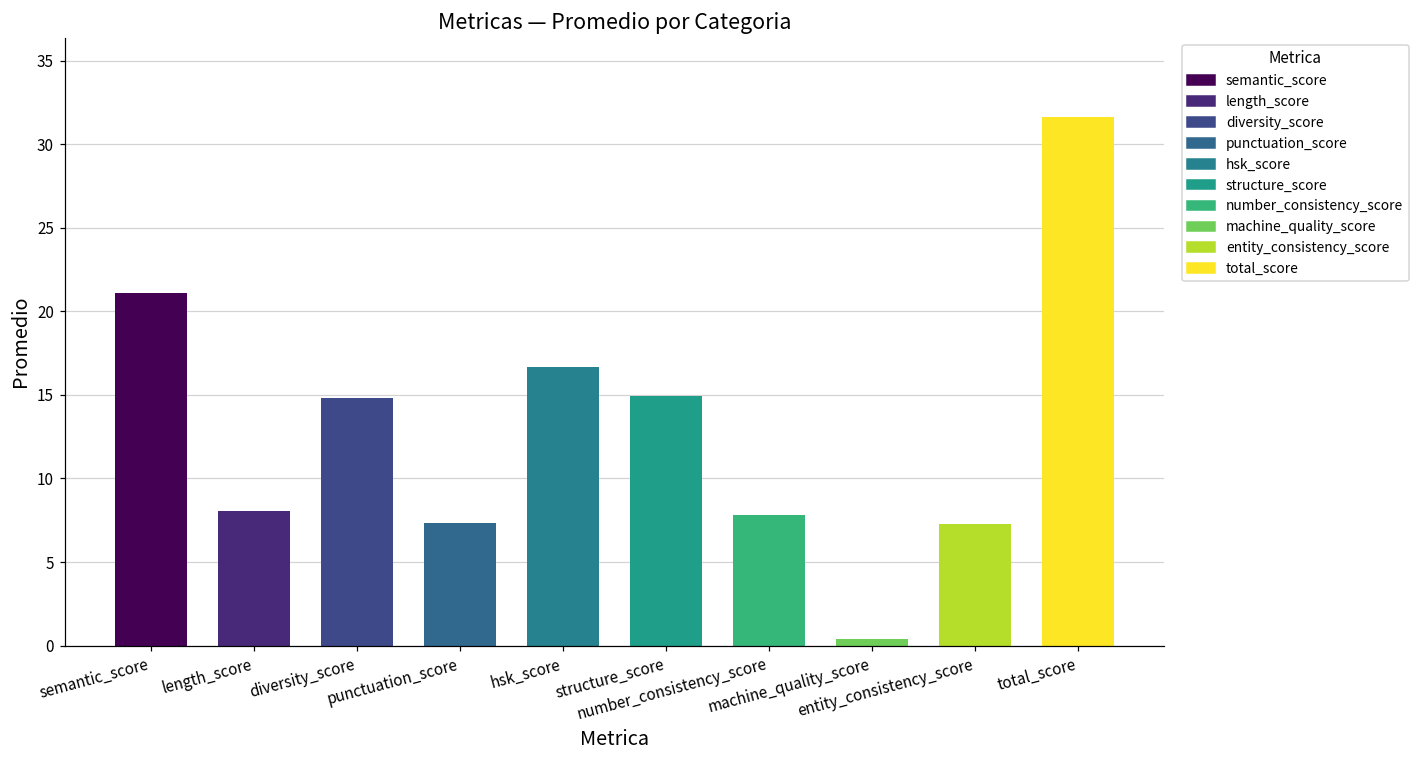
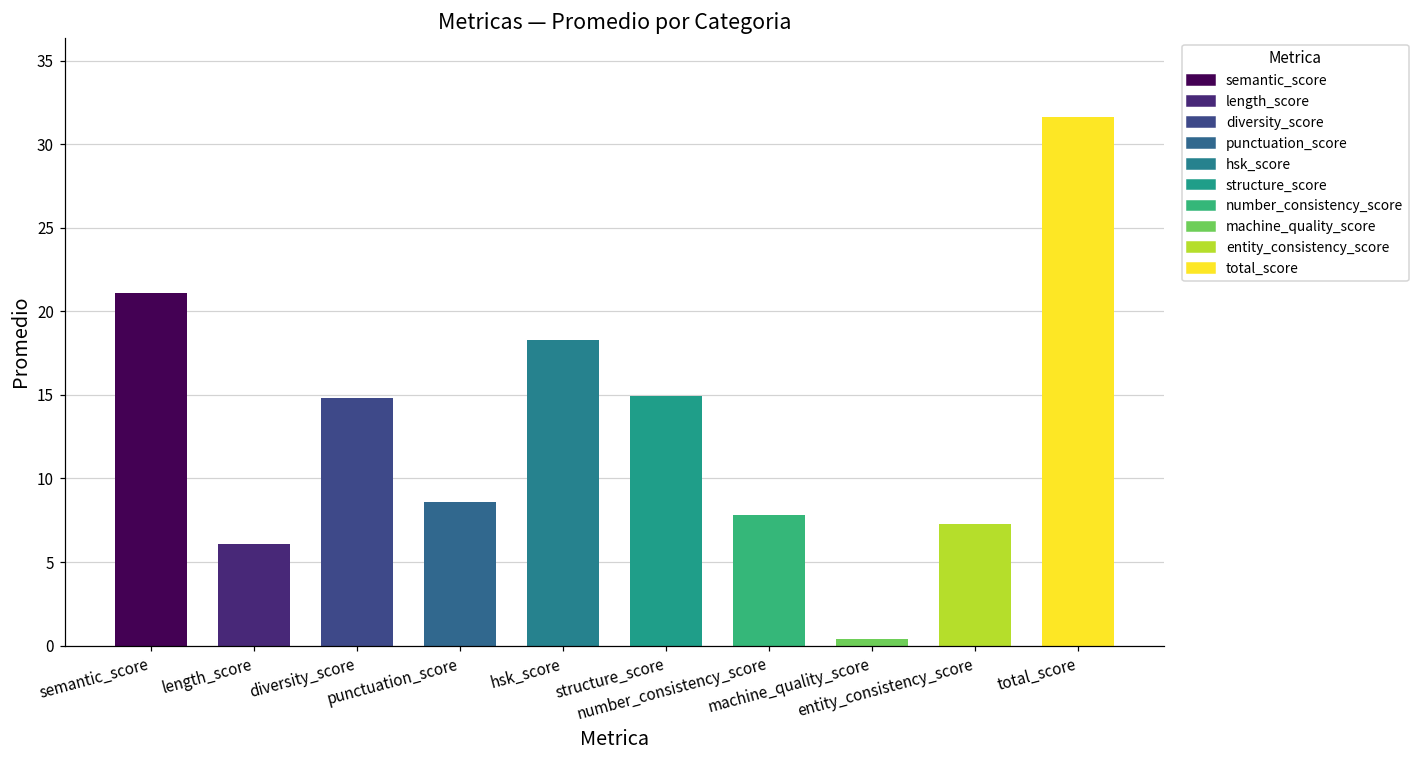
  {
    "semantic_score": 21.1,
-   "length_score": 8.0,
+   "length_score": 6.1,
    "diversity_score": 14.8,
-   "punctuation_score": 7.3,
-   "hsk_score": 16.7,
+   "punctuation_score": 8.6,
+   "hsk_score": 18.3,
    "structure_score": 14.9,
    "number_consistency_score": 7.8,
    "machine_quality_score": 0.4,
    "entity_consistency_score": 7.3,
    "total_score": 31.6
  }
